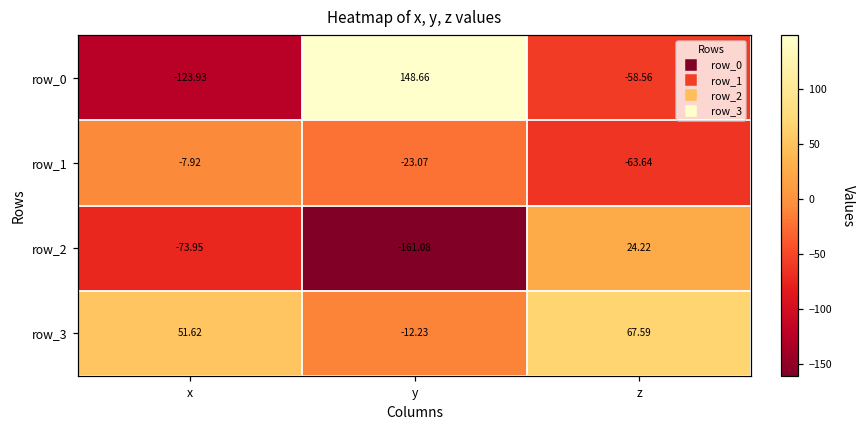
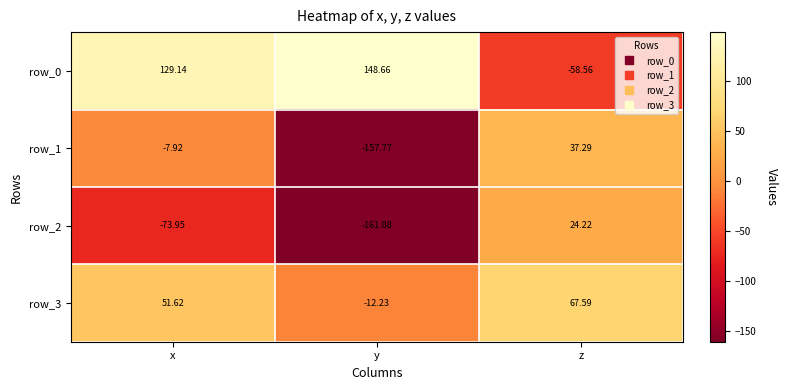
  {
    "row_0": {
-     "x": -123.93,
+     "x": 129.14,
      "y": 148.66,
      "z": -58.56
    },
    "row_1": {
      "x": -7.92,
-     "y": -23.07,
-     "z": -63.64
+     "y": -157.77,
+     "z": 37.29
    },
    "row_2": {
      "x": -73.95,
      "y": -161.08,
      "z": 24.22
    },
    "row_3": {
      "x": 51.62,
      "y": -12.23,
      "z": 67.59
    }
  }
